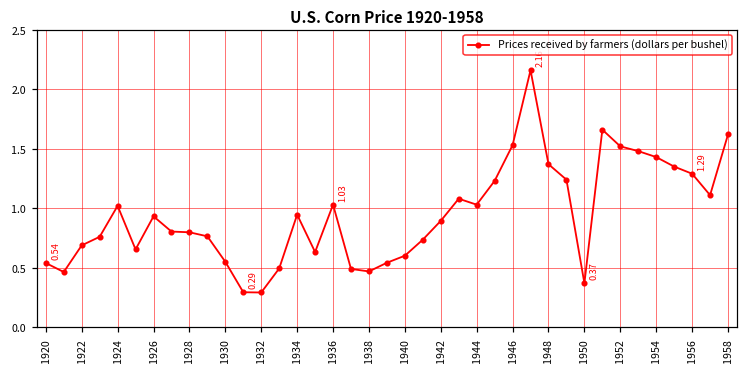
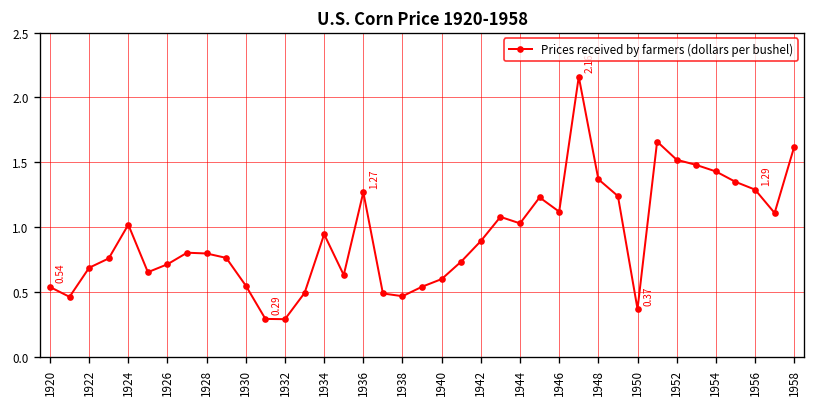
  {
    "1920": 0.54,
-   "1926": 0.93,
+   "1926": 0.72,
    "1932": 0.29,
-   "1936": 1.03,
-   "1946": 1.53,
+   "1936": 1.27,
+   "1946": 1.12,
    "1950": 0.37,
    "1956": 1.29
  }
